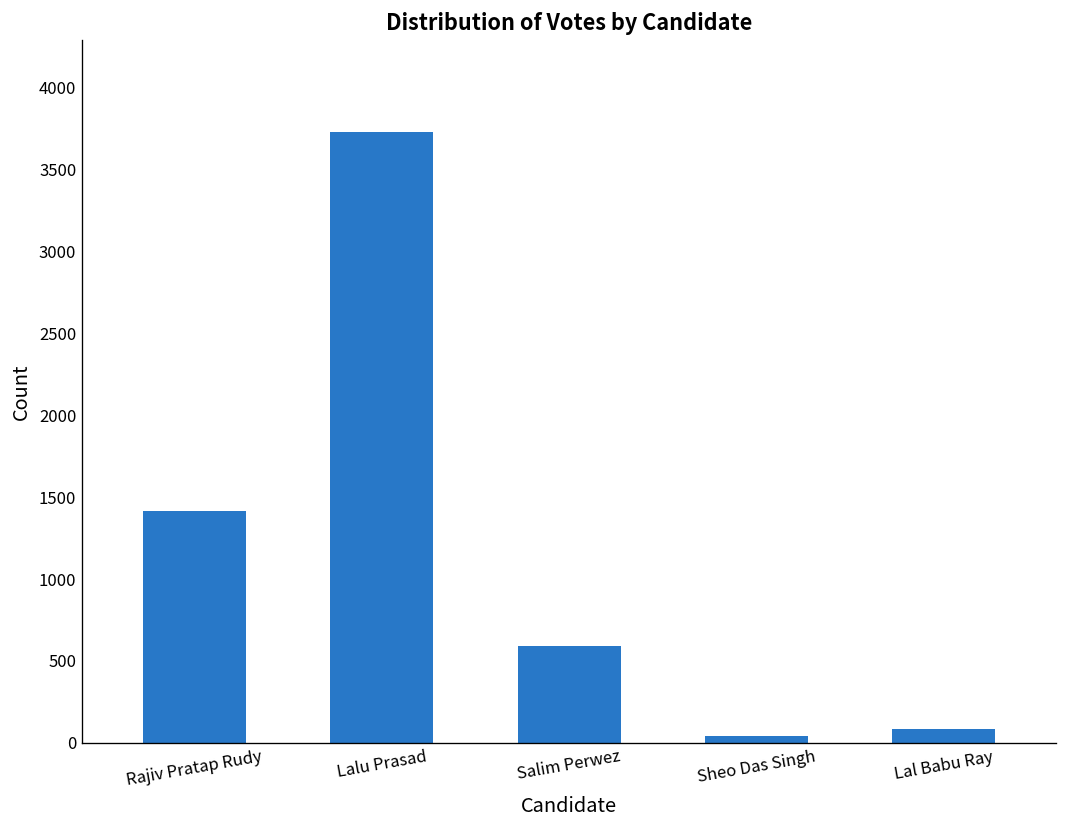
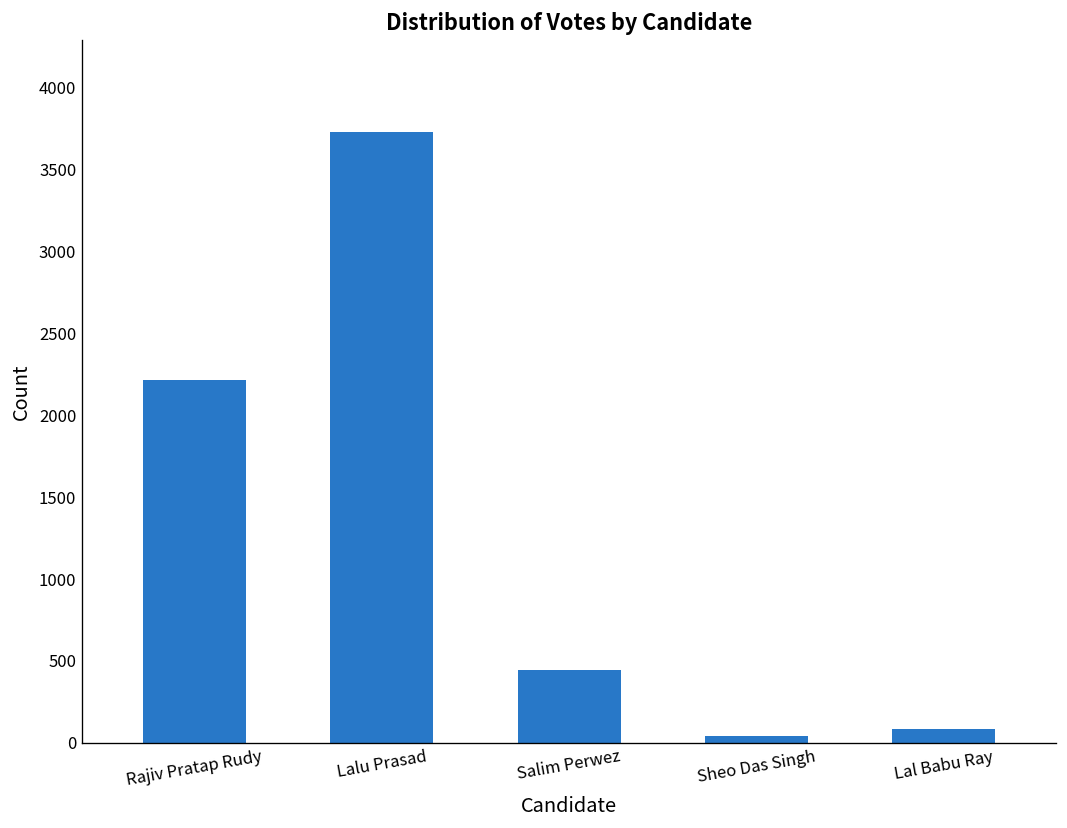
  {
-   "Rajiv Pratap Rudy": 1410,
+   "Rajiv Pratap Rudy": 2210,
    "Lalu Prasad": 3730,
-   "Salim Perwez": 590,
+   "Salim Perwez": 450,
    "Sheo Das Singh": 40,
    "Lal Babu Ray": 80
  }
